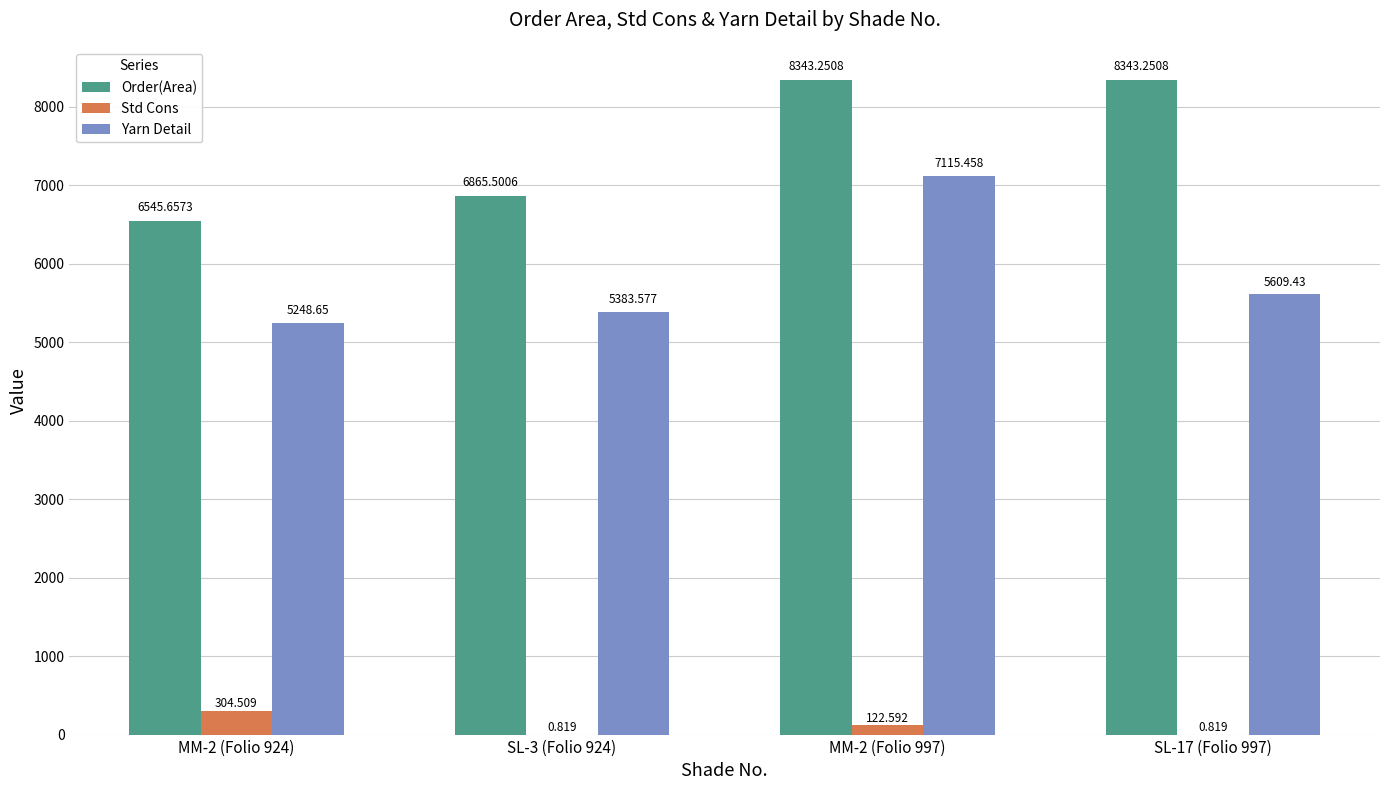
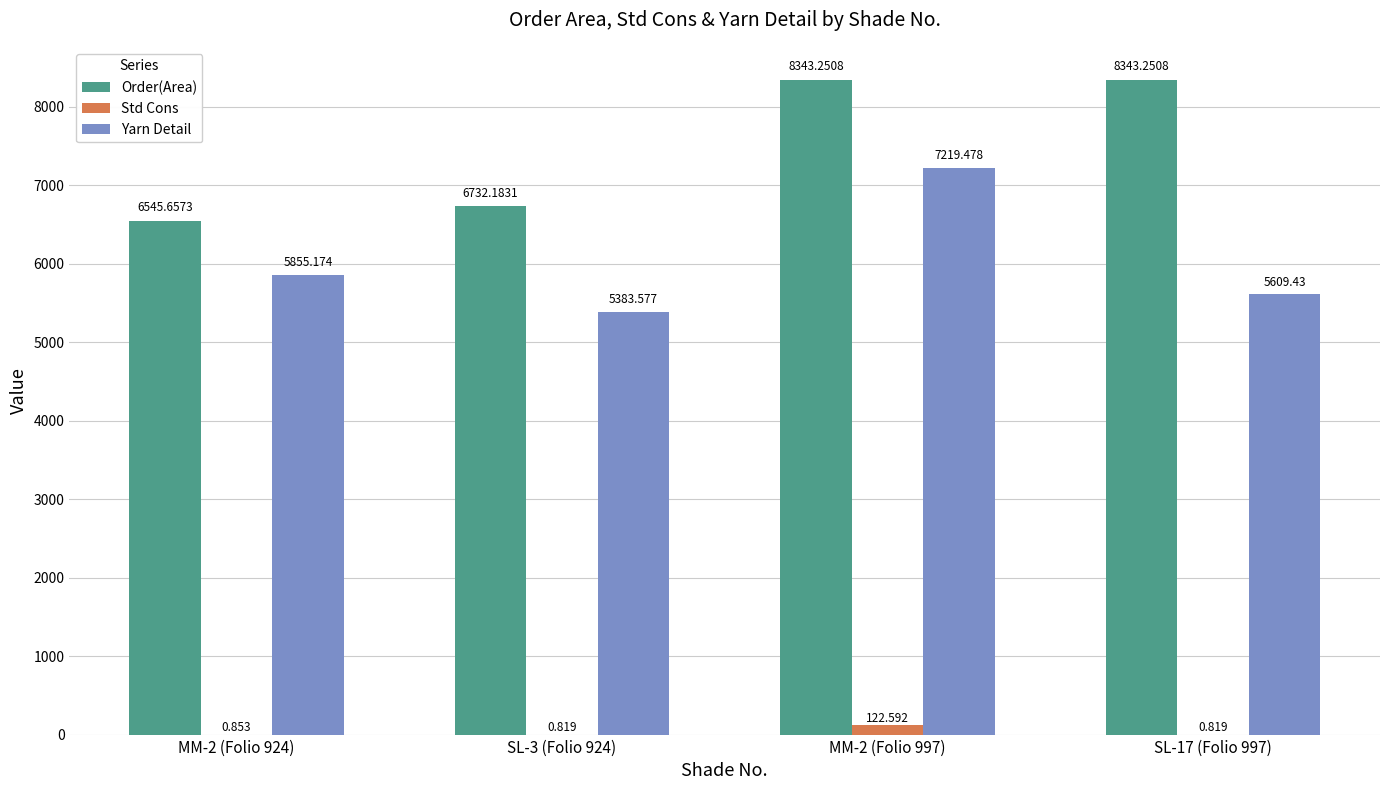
  {
    "Order(Area)": {
      "MM-2 (Folio 924)": 6545.6573,
-     "SL-3 (Folio 924)": 6865.5006,
+     "SL-3 (Folio 924)": 6732.1831,
      "MM-2 (Folio 997)": 8343.2508,
      "SL-17 (Folio 997)": 8343.2508
    },
    "Std Cons": {
-     "MM-2 (Folio 924)": 304.509,
+     "MM-2 (Folio 924)": 0.853,
      "SL-3 (Folio 924)": 0.819,
      "MM-2 (Folio 997)": 122.592,
      "SL-17 (Folio 997)": 0.819
    },
    "Yarn Detail": {
-     "MM-2 (Folio 924)": 5248.65,
+     "MM-2 (Folio 924)": 5855.174,
      "SL-3 (Folio 924)": 5383.577,
-     "MM-2 (Folio 997)": 7115.458,
+     "MM-2 (Folio 997)": 7219.478,
      "SL-17 (Folio 997)": 5609.43
    }
  }
